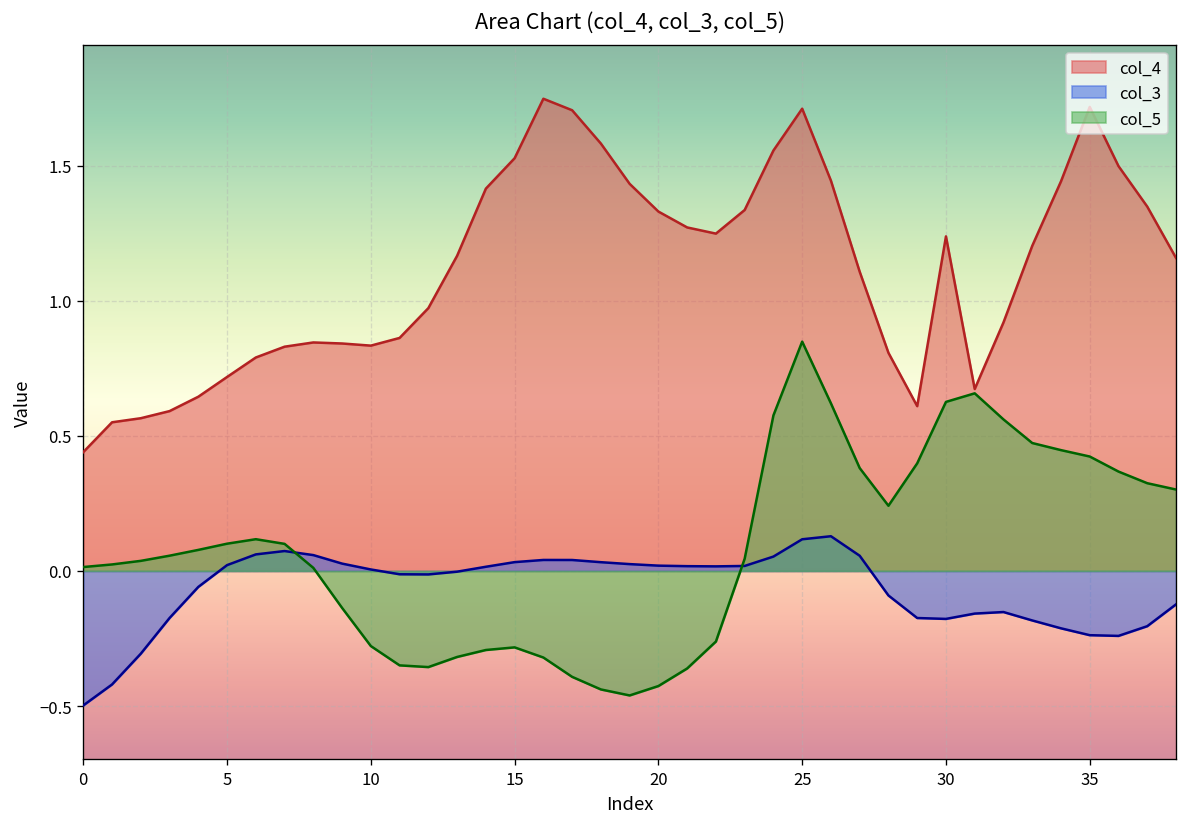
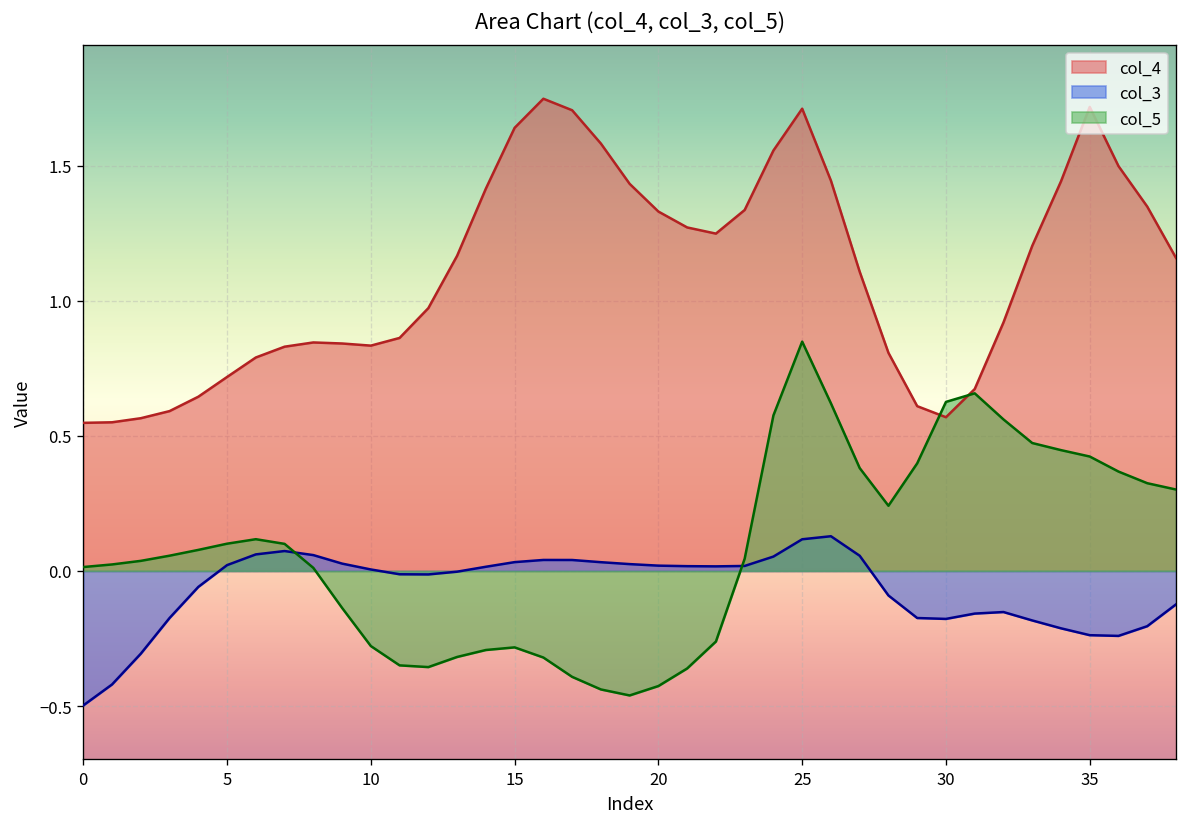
  {
    "col_4": {
-     "0": 0.44,
+     "0": 0.55,
      "5": 0.72,
      "10": 0.83,
-     "15": 1.53,
+     "15": 1.64,
      "20": 1.33,
      "25": 1.71,
-     "30": 1.24
+     "30": 0.57
    }
  }
